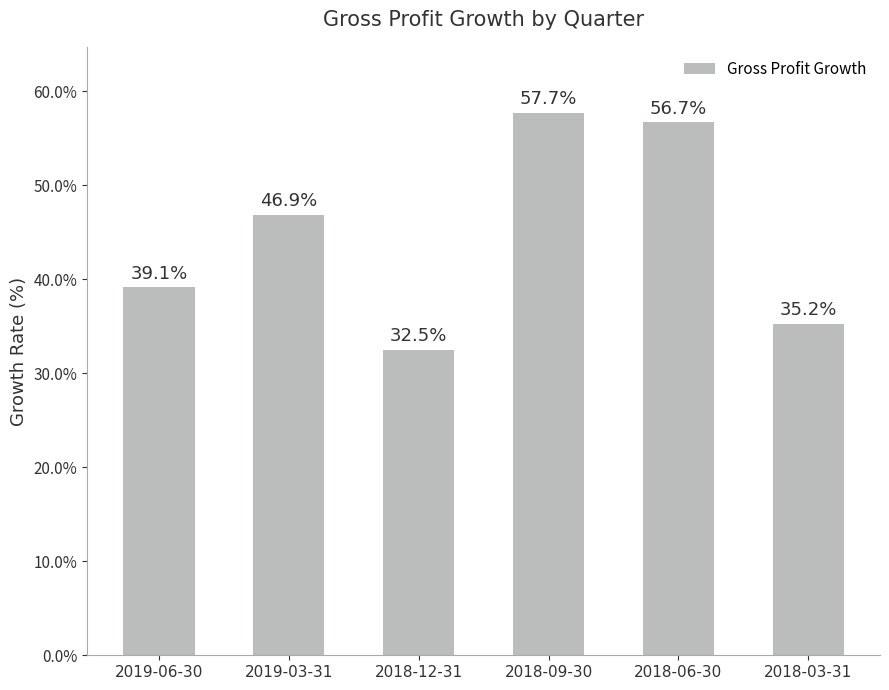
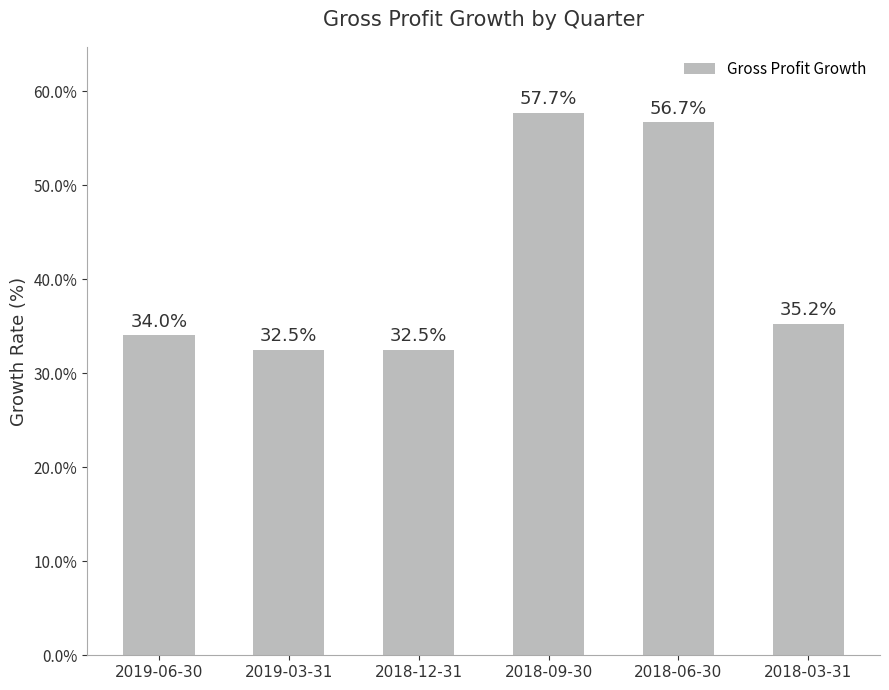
  {
-   "2019-06-30": "39.1%",
-   "2019-03-31": "46.9%",
+   "2019-06-30": "34.0%",
+   "2019-03-31": "32.5%",
    "2018-12-31": "32.5%",
    "2018-09-30": "57.7%",
    "2018-06-30": "56.7%",
    "2018-03-31": "35.2%"
  }
